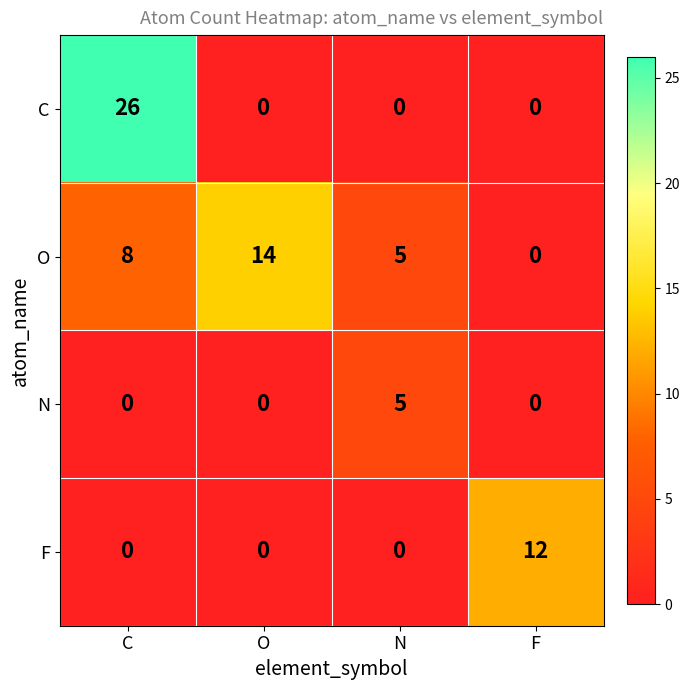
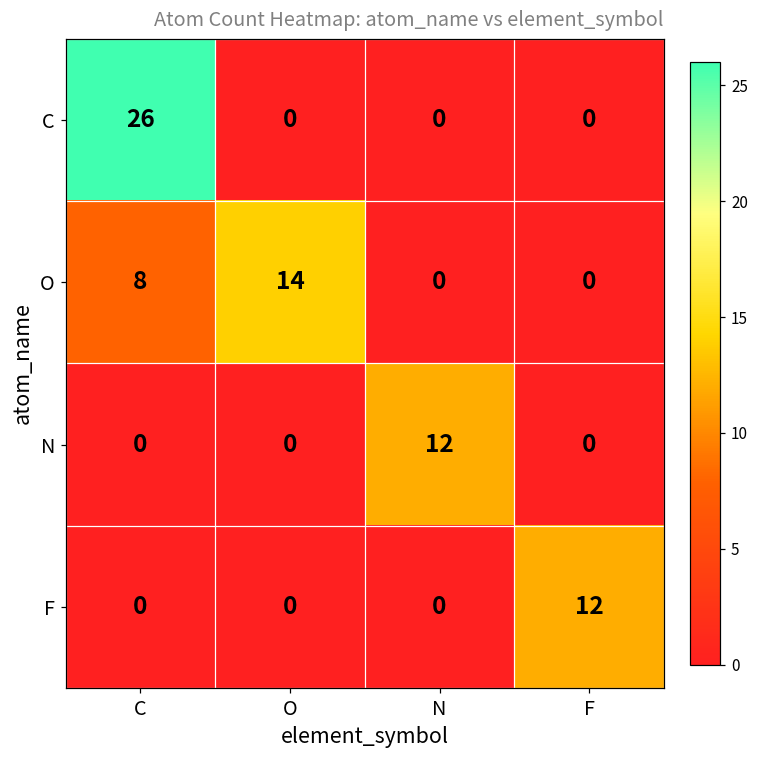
  {
    "C": {
      "C": 26,
      "O": 0,
      "N": 0,
      "F": 0
    },
    "O": {
      "C": 8,
      "O": 14,
-     "N": 5,
+     "N": 0,
      "F": 0
    },
    "N": {
      "C": 0,
      "O": 0,
-     "N": 5,
+     "N": 12,
      "F": 0
    },
    "F": {
      "C": 0,
      "O": 0,
      "N": 0,
      "F": 12
    }
  }
